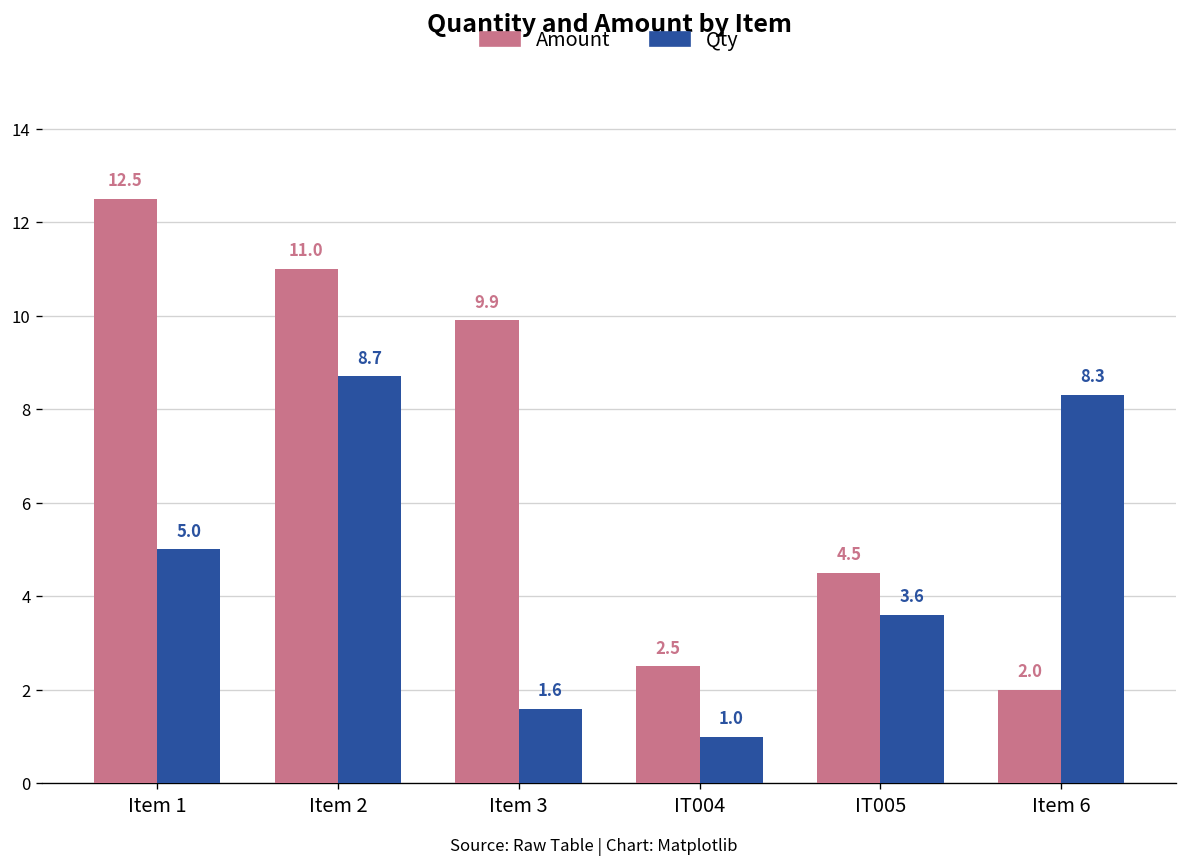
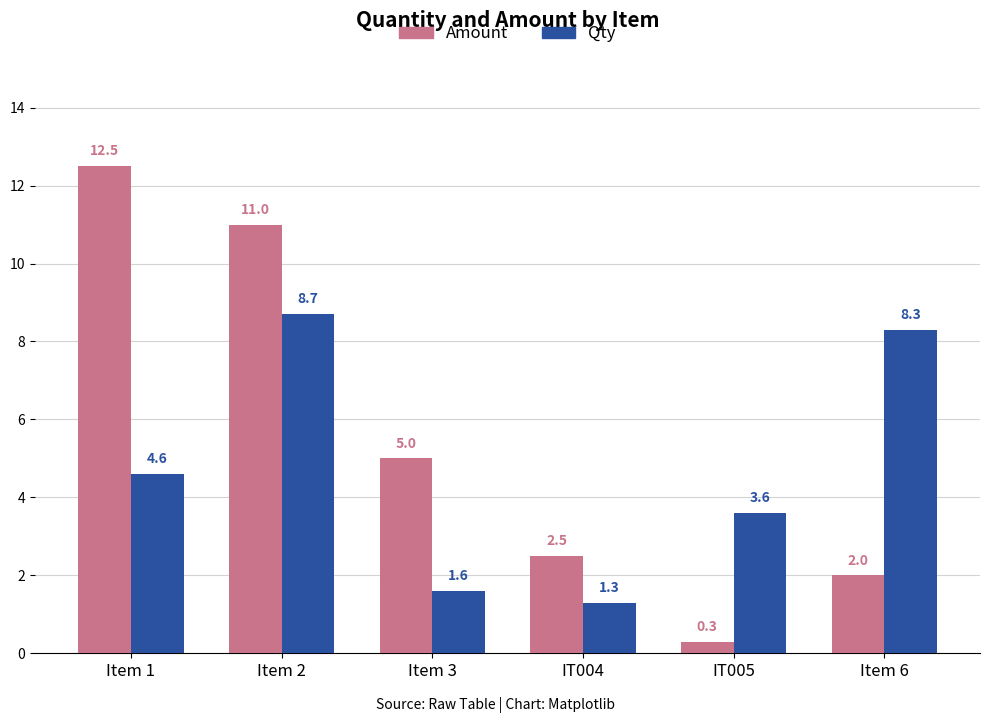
  {
    "Amount": {
      "Item 1": 12.5,
      "Item 2": 11.0,
-     "Item 3": 9.9,
+     "Item 3": 5.0,
      "IT004": 2.5,
-     "IT005": 4.5,
+     "IT005": 0.3,
      "Item 6": 2.0
    },
    "Qty": {
-     "Item 1": 5.0,
+     "Item 1": 4.6,
      "Item 2": 8.7,
      "Item 3": 1.6,
-     "IT004": 1.0,
+     "IT004": 1.3,
      "IT005": 3.6,
      "Item 6": 8.3
    }
  }
